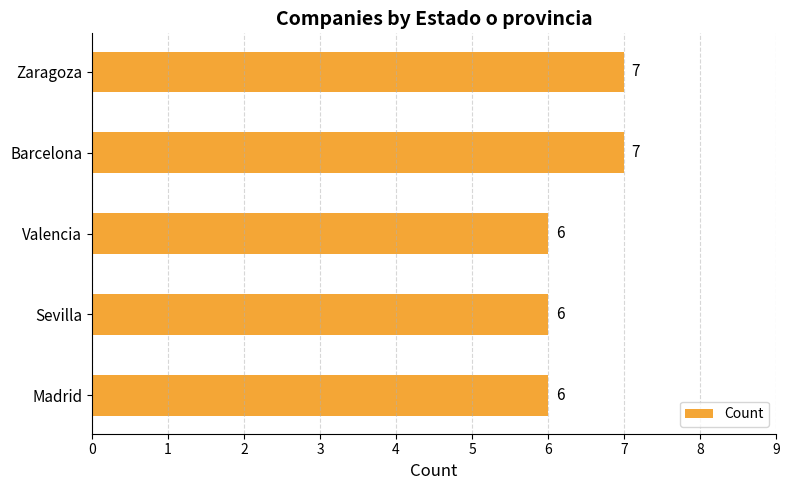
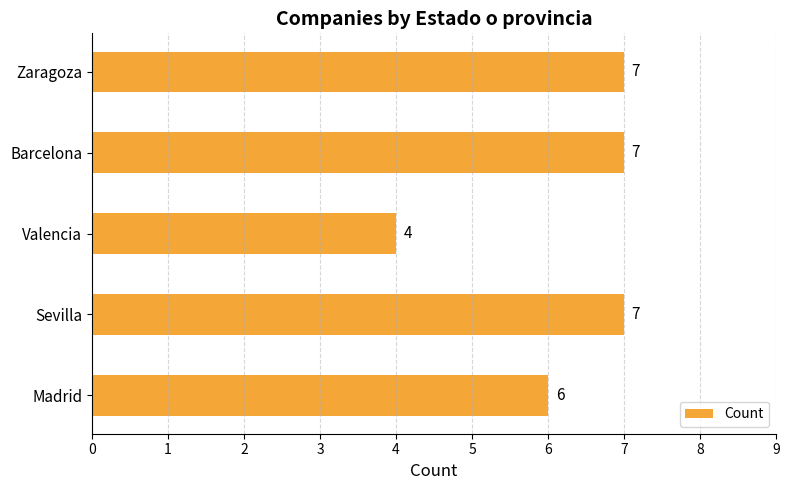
  {
    "Zaragoza": 7,
    "Barcelona": 7,
-   "Valencia": 6,
-   "Sevilla": 6,
+   "Valencia": 4,
+   "Sevilla": 7,
    "Madrid": 6
  }
